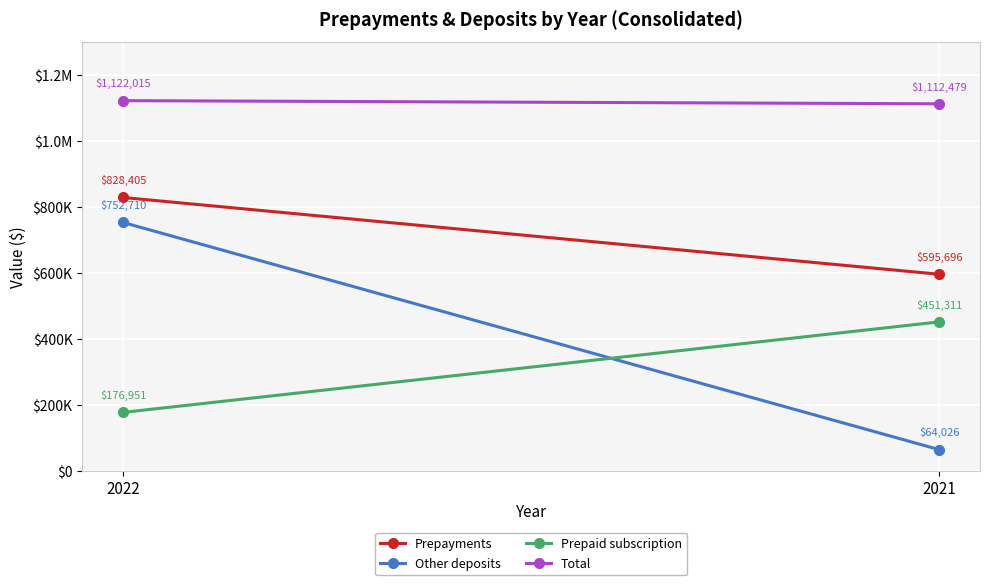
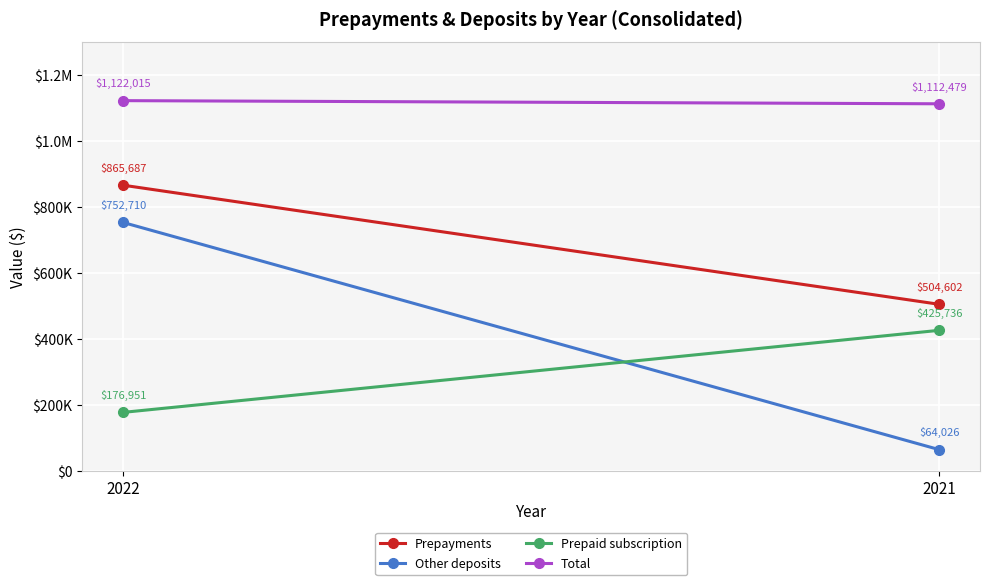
  {
    "Prepayments": {
-     "2022": "$828,405",
-     "2021": "$595,696"
+     "2022": "$865,687",
+     "2021": "$504,602"
    },
    "Other deposits": {
      "2022": "$752,710",
      "2021": "$64,026"
    },
    "Prepaid subscription": {
      "2022": "$176,951",
-     "2021": "$451,311"
+     "2021": "$425,736"
    },
    "Total": {
      "2022": "$1,122,015",
      "2021": "$1,112,479"
    }
  }
